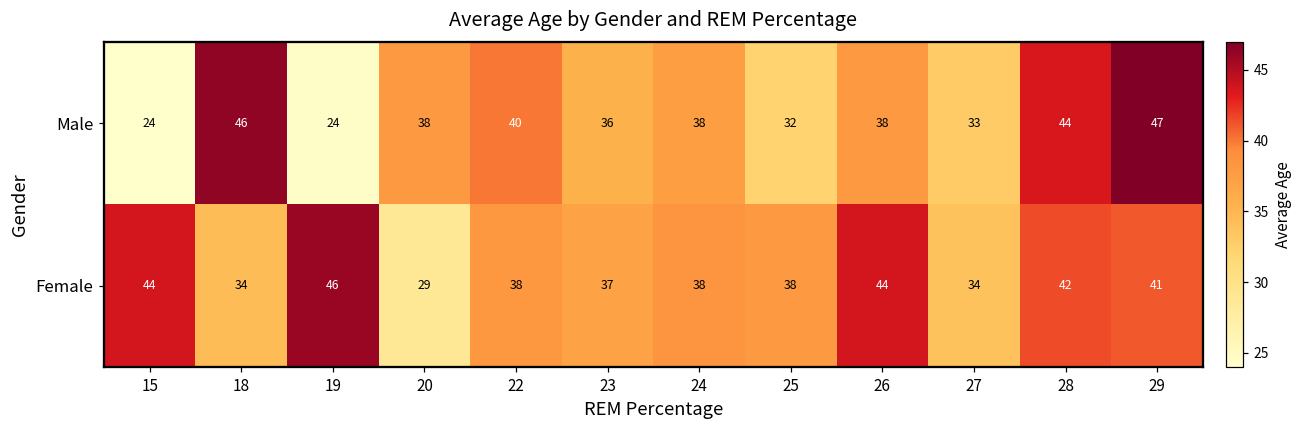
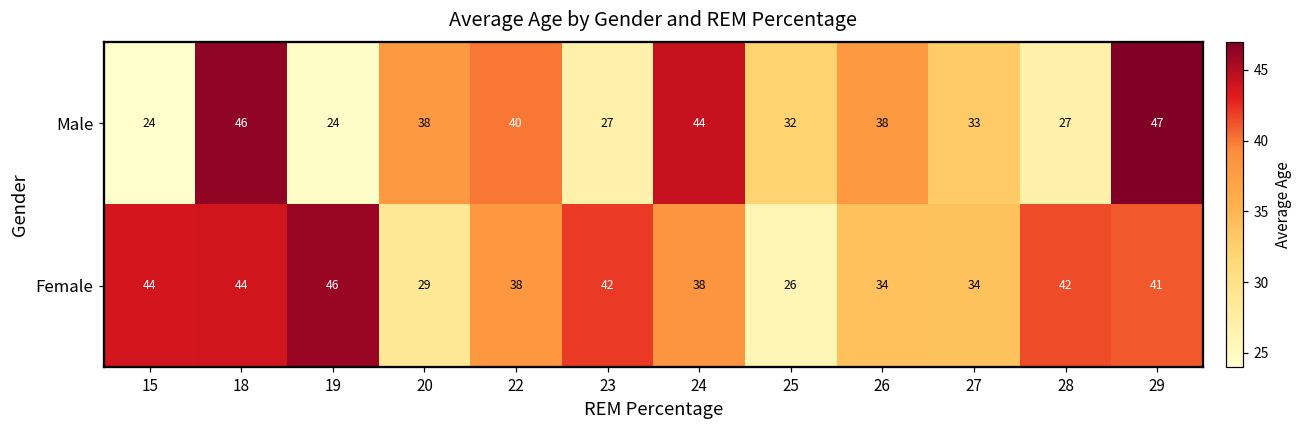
  {
    "Male": {
      "15": 24,
      "18": 46,
      "19": 24,
      "20": 38,
      "22": 40,
-     "23": 36,
-     "24": 38,
+     "23": 27,
+     "24": 44,
      "25": 32,
      "26": 38,
      "27": 33,
-     "28": 44,
+     "28": 27,
      "29": 47
    },
    "Female": {
      "15": 44,
-     "18": 34,
+     "18": 44,
      "19": 46,
      "20": 29,
      "22": 38,
-     "23": 37,
+     "23": 42,
      "24": 38,
-     "25": 38,
-     "26": 44,
+     "25": 26,
+     "26": 34,
      "27": 34,
      "28": 42,
      "29": 41
    }
  }
